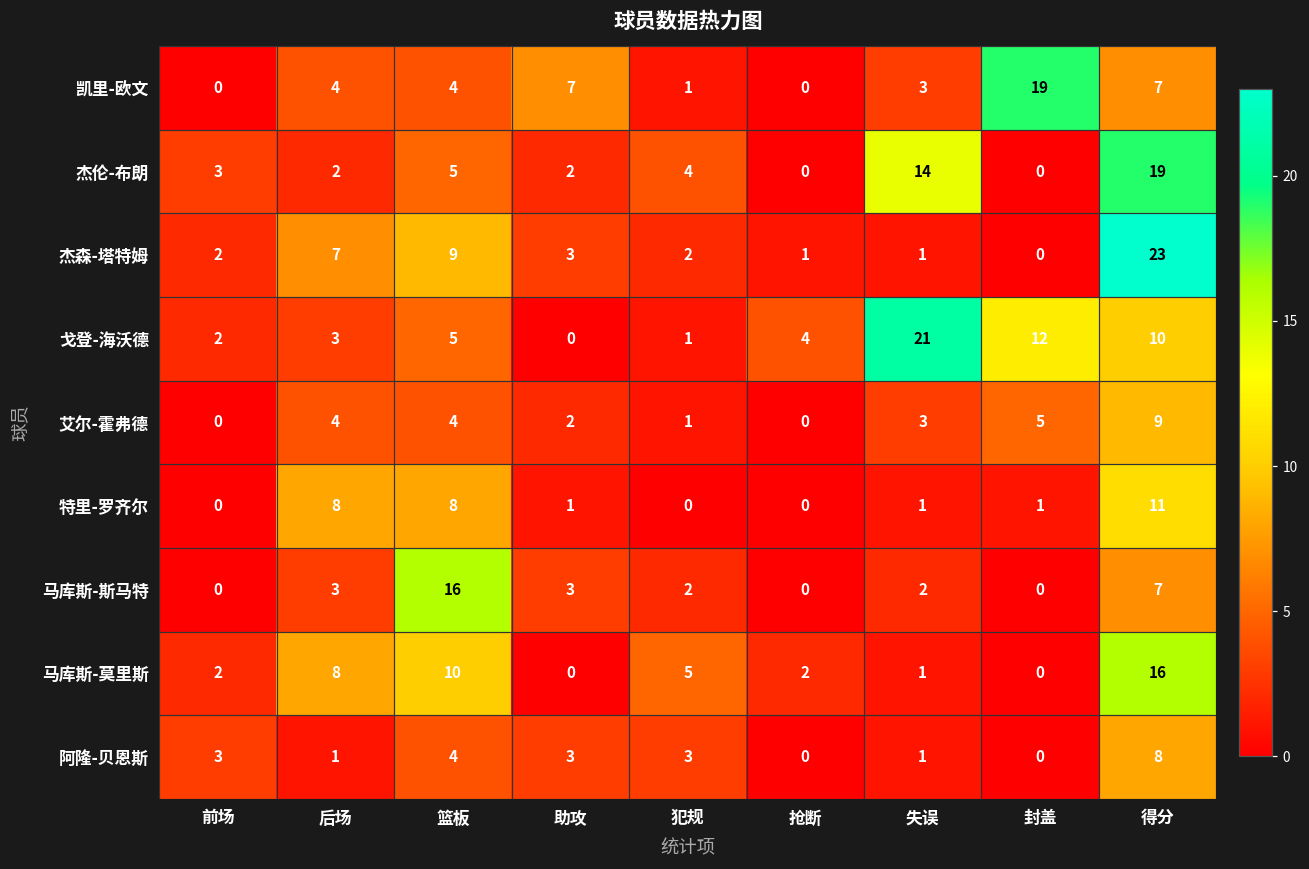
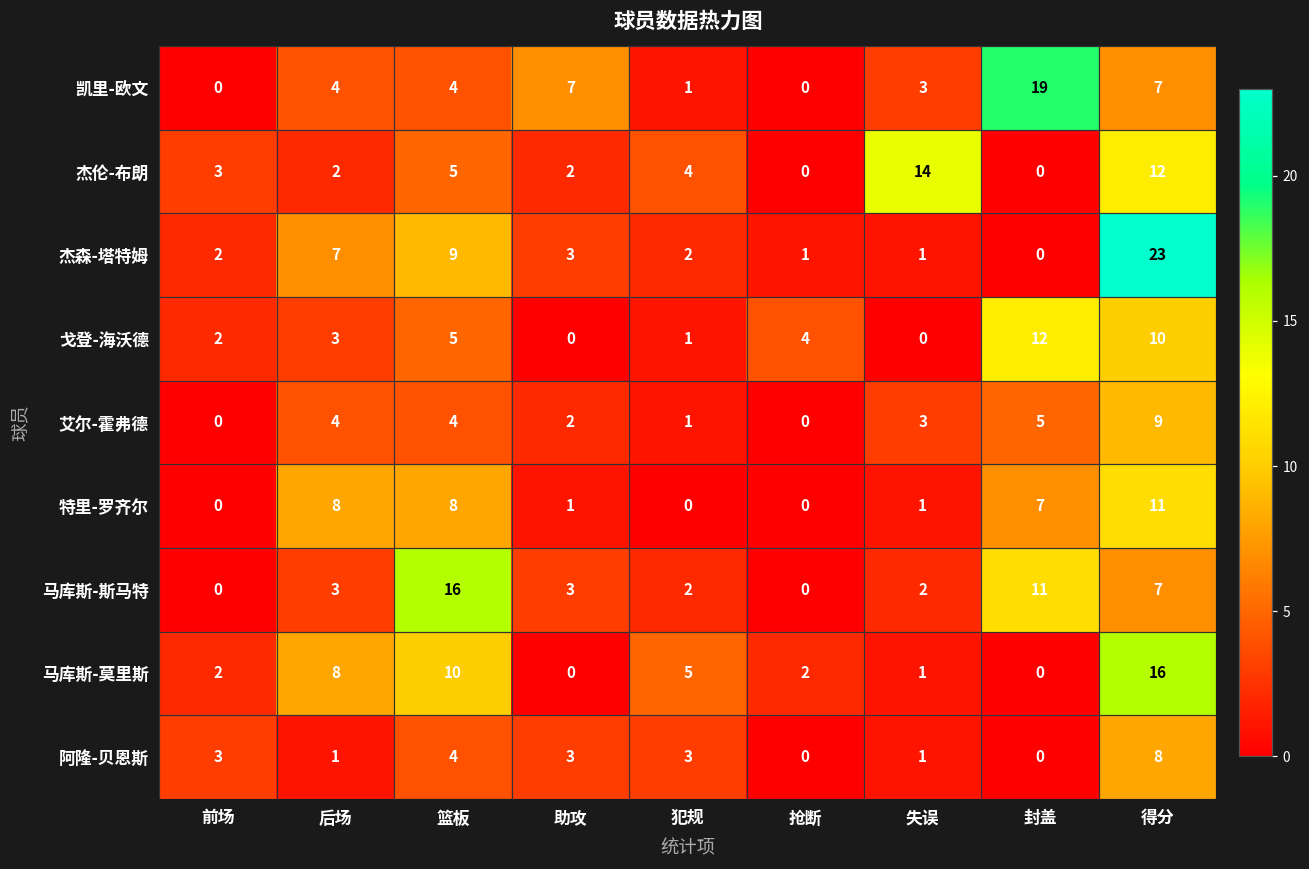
  {
    "凯里-欧文": {
      "前场": 0,
      "后场": 4,
      "篮板": 4,
      "助攻": 7,
      "犯规": 1,
      "抢断": 0,
      "失误": 3,
      "封盖": 19,
      "得分": 7
    },
    "杰伦-布朗": {
      "前场": 3,
      "后场": 2,
      "篮板": 5,
      "助攻": 2,
      "犯规": 4,
      "抢断": 0,
      "失误": 14,
      "封盖": 0,
-     "得分": 19
+     "得分": 12
    },
    "杰森-塔特姆": {
      "前场": 2,
      "后场": 7,
      "篮板": 9,
      "助攻": 3,
      "犯规": 2,
      "抢断": 1,
      "失误": 1,
      "封盖": 0,
      "得分": 23
    },
    "戈登-海沃德": {
      "前场": 2,
      "后场": 3,
      "篮板": 5,
      "助攻": 0,
      "犯规": 1,
      "抢断": 4,
-     "失误": 21,
+     "失误": 0,
      "封盖": 12,
      "得分": 10
    },
    "艾尔-霍弗德": {
      "前场": 0,
      "后场": 4,
      "篮板": 4,
      "助攻": 2,
      "犯规": 1,
      "抢断": 0,
      "失误": 3,
      "封盖": 5,
      "得分": 9
    },
    "特里-罗齐尔": {
      "前场": 0,
      "后场": 8,
      "篮板": 8,
      "助攻": 1,
      "犯规": 0,
      "抢断": 0,
      "失误": 1,
-     "封盖": 1,
+     "封盖": 7,
      "得分": 11
    },
    "马库斯-斯马特": {
      "前场": 0,
      "后场": 3,
      "篮板": 16,
      "助攻": 3,
      "犯规": 2,
      "抢断": 0,
      "失误": 2,
-     "封盖": 0,
+     "封盖": 11,
      "得分": 7
    },
    "马库斯-莫里斯": {
      "前场": 2,
      "后场": 8,
      "篮板": 10,
      "助攻": 0,
      "犯规": 5,
      "抢断": 2,
      "失误": 1,
      "封盖": 0,
      "得分": 16
    },
    "阿隆-贝恩斯": {
      "前场": 3,
      "后场": 1,
      "篮板": 4,
      "助攻": 3,
      "犯规": 3,
      "抢断": 0,
      "失误": 1,
      "封盖": 0,
      "得分": 8
    }
  }
